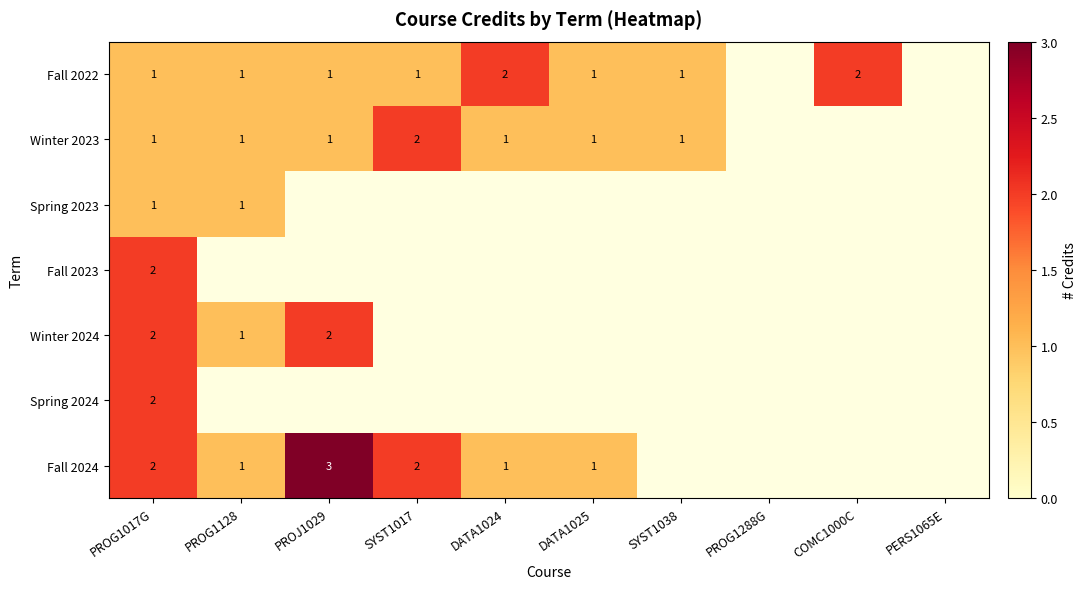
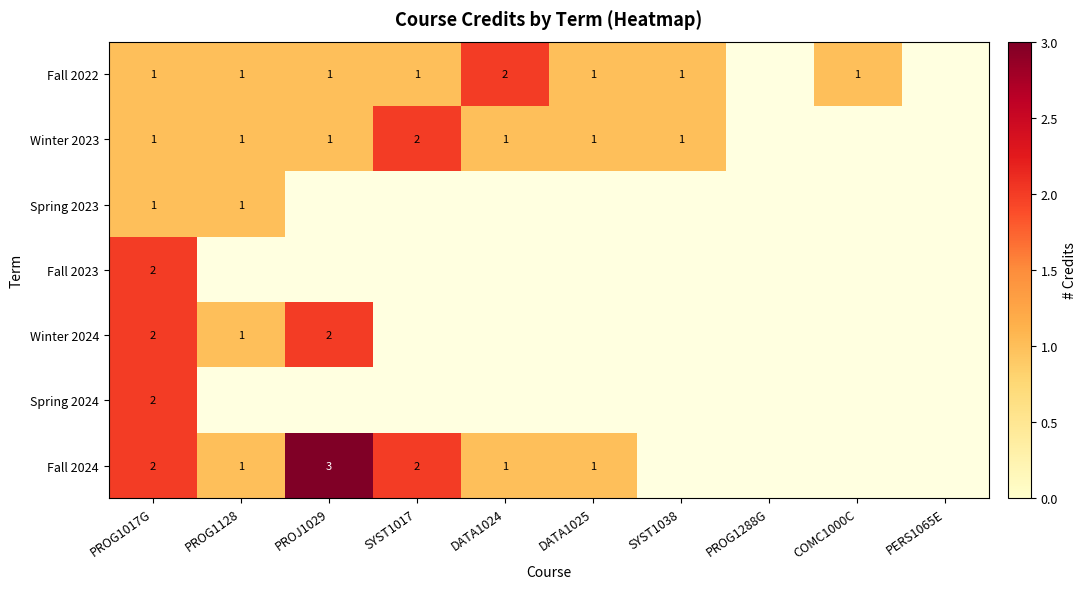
  {
    "Fall 2022": {
      "PROG1017G": 1,
      "PROG1128": 1,
      "PROJ1029": 1,
      "SYST1017": 1,
      "DATA1024": 2,
      "DATA1025": 1,
      "SYST1038": 1,
-     "COMC1000C": 2
+     "COMC1000C": 1
    },
    "Winter 2023": {
      "PROG1017G": 1,
      "PROG1128": 1,
      "PROJ1029": 1,
      "SYST1017": 2,
      "DATA1024": 1,
      "DATA1025": 1,
      "SYST1038": 1
    },
    "Spring 2023": {
      "PROG1017G": 1,
      "PROG1128": 1
    },
    "Fall 2023": {
      "PROG1017G": 2
    },
    "Winter 2024": {
      "PROG1017G": 2,
      "PROG1128": 1,
      "PROJ1029": 2
    },
    "Spring 2024": {
      "PROG1017G": 2
    },
    "Fall 2024": {
      "PROG1017G": 2,
      "PROG1128": 1,
      "PROJ1029": 3,
      "SYST1017": 2,
      "DATA1024": 1,
      "DATA1025": 1
    }
  }
